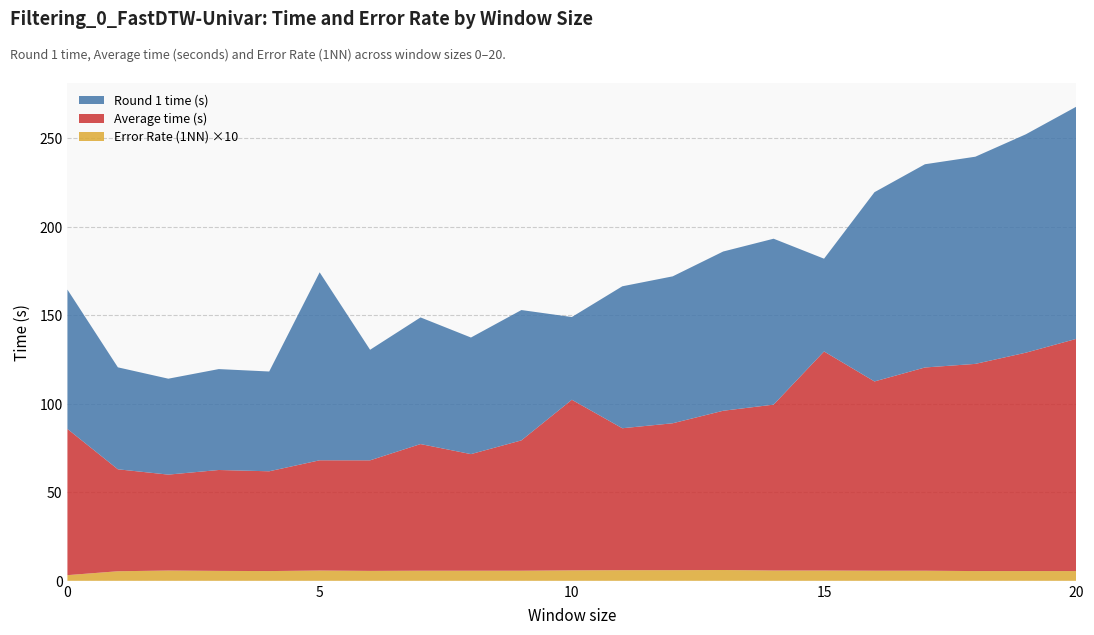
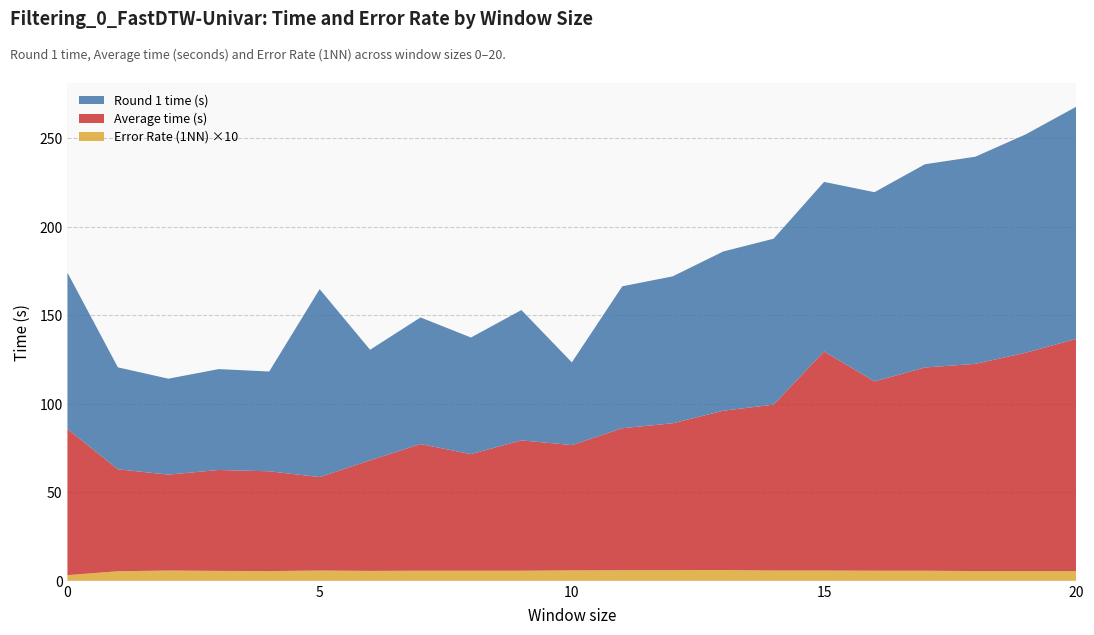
  {
    "Error Rate (1NN) ×10": {
      "0": 3,
      "5": 6,
      "10": 6,
      "15": 6,
      "20": 6
    },
    "Average time (s)": {
      "0": 83,
-     "5": 62,
-     "10": 96,
+     "5": 53,
+     "10": 71,
      "15": 124,
      "20": 131
    },
    "Round 1 time (s)": {
-     "0": 79,
+     "0": 88,
      "5": 106,
      "10": 47,
-     "15": 52,
+     "15": 96,
      "20": 131
    }
  }
